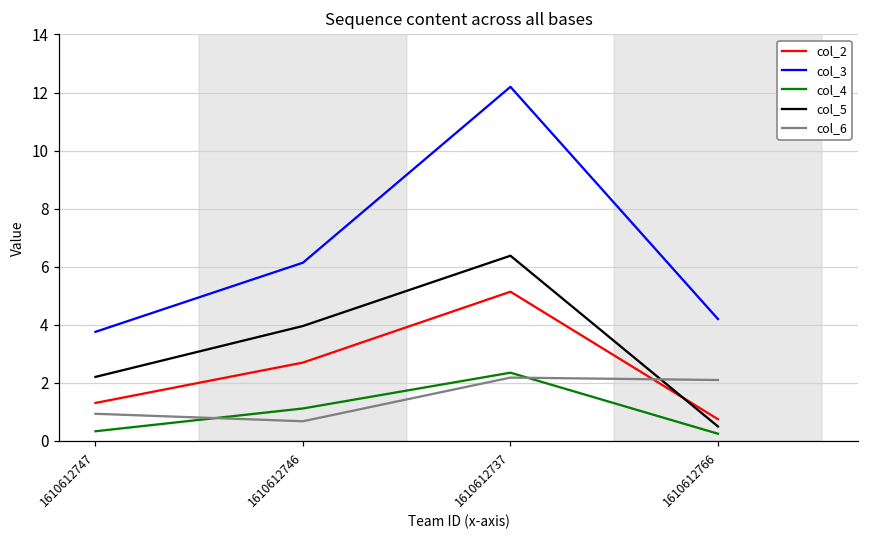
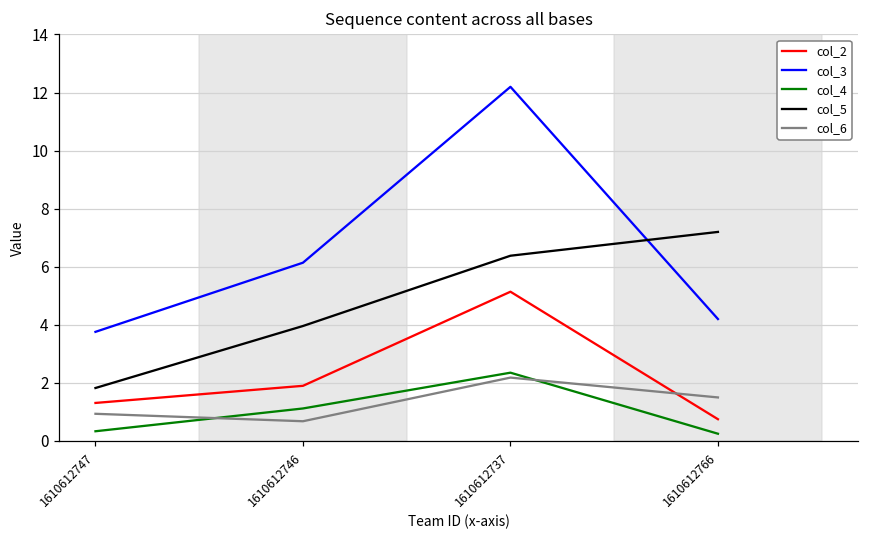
  {
    "col_2": {
      "1610612747": 1.3,
-     "1610612746": 2.7,
+     "1610612746": 1.9,
      "1610612737": 5.1,
      "1610612766": 0.8
    },
    "col_3": {
      "1610612747": 3.8,
      "1610612746": 6.1,
      "1610612737": 12.2,
      "1610612766": 4.2
    },
    "col_4": {
      "1610612747": 0.3,
      "1610612746": 1.1,
      "1610612737": 2.4,
      "1610612766": 0.3
    },
    "col_5": {
-     "1610612747": 2.2,
+     "1610612747": 1.8,
      "1610612746": 4.0,
      "1610612737": 6.4,
-     "1610612766": 0.5
+     "1610612766": 7.2
    },
    "col_6": {
      "1610612747": 0.9,
      "1610612746": 0.7,
      "1610612737": 2.2,
-     "1610612766": 2.1
+     "1610612766": 1.5
    }
  }
